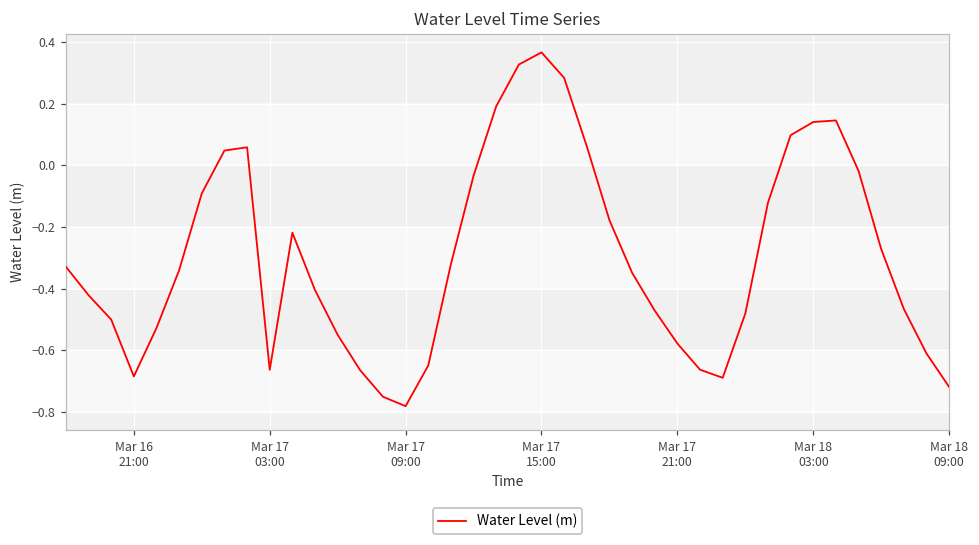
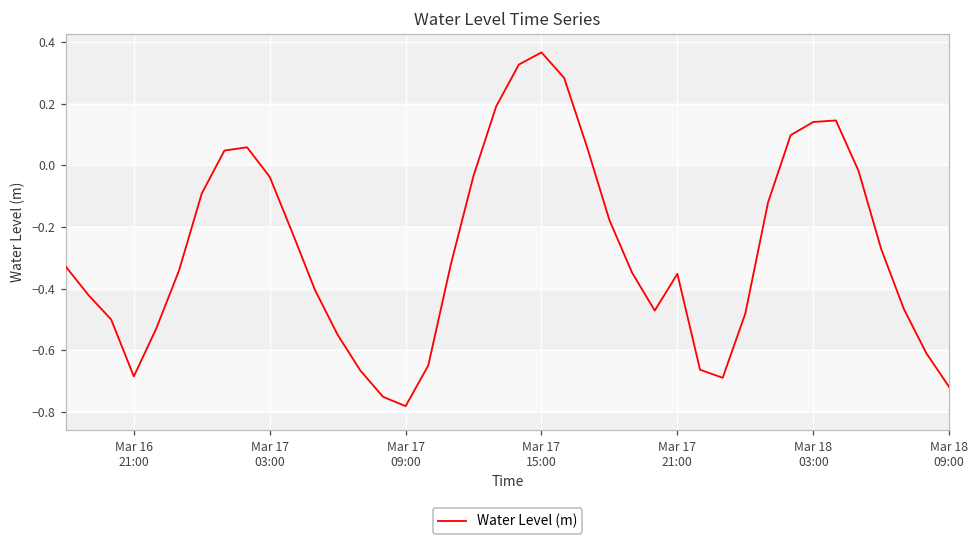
  {
    "Mar 16 21:00": -0.68,
-   "Mar 17 03:00": -0.66,
+   "Mar 17 03:00": -0.04,
    "Mar 17 09:00": -0.78,
    "Mar 17 15:00": 0.37,
-   "Mar 17 21:00": -0.58,
+   "Mar 17 21:00": -0.35,
    "Mar 18 03:00": 0.14,
    "Mar 18 09:00": -0.72
  }
